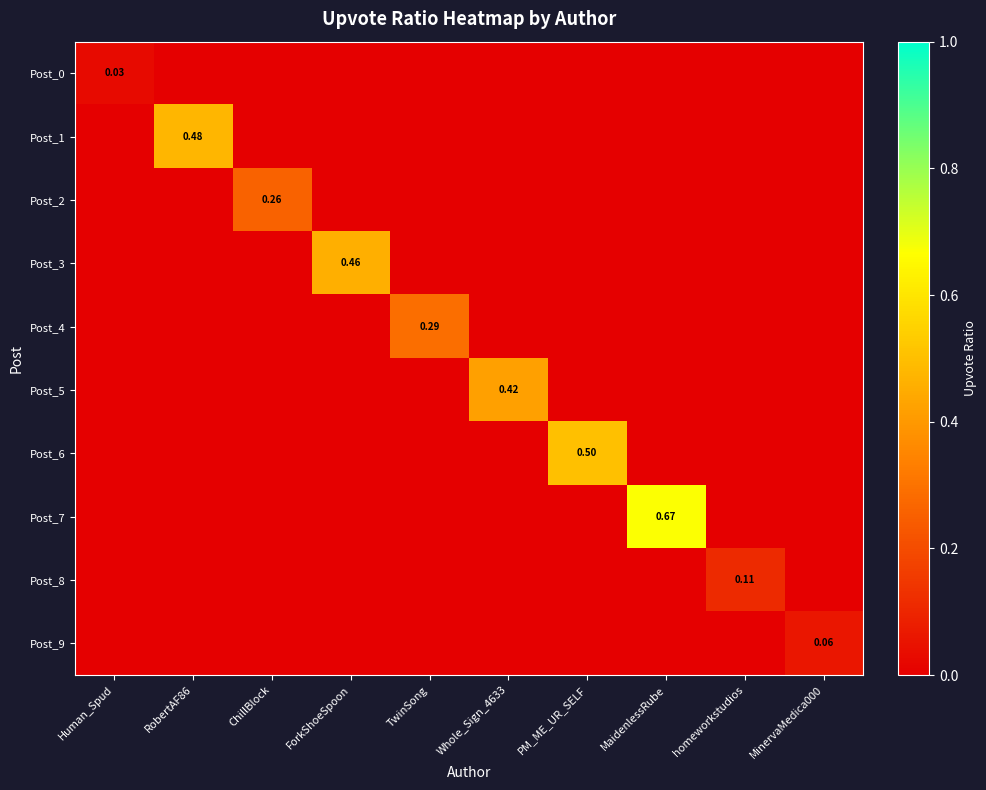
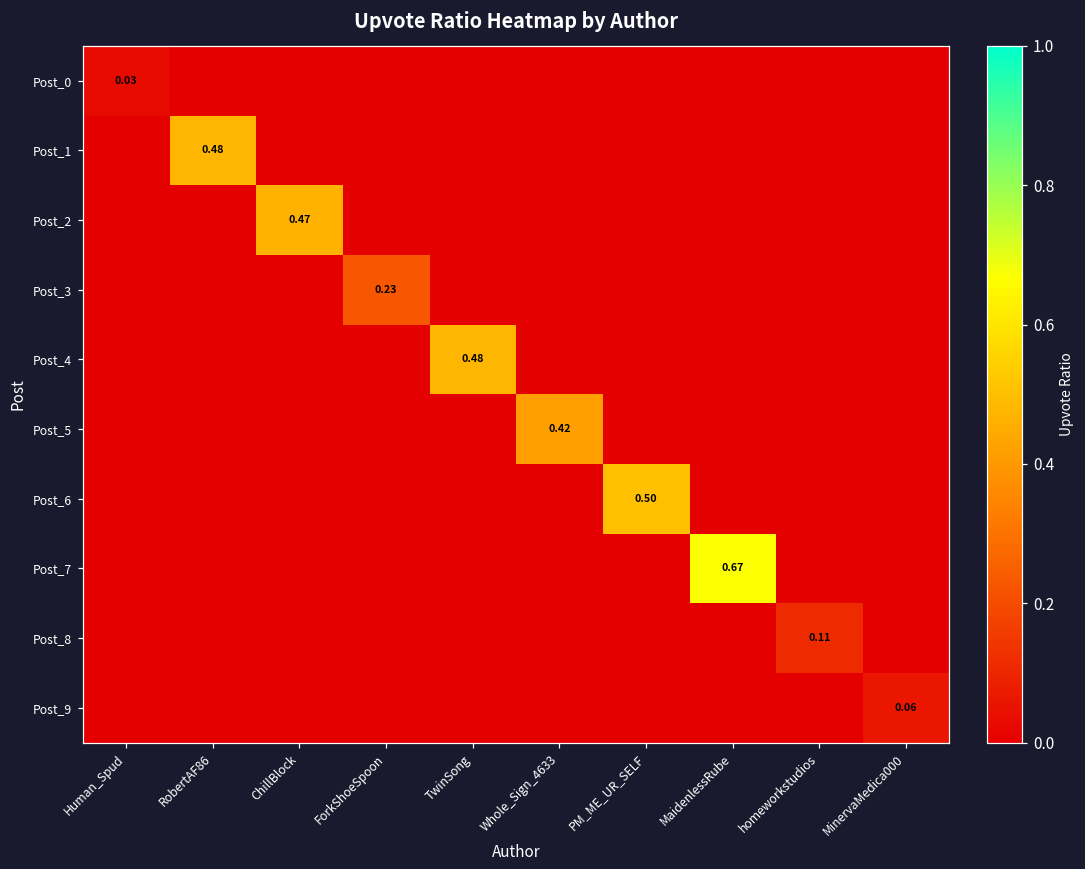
  {
    "Post_0": {
      "Human_Spud": 0.03
    },
    "Post_1": {
      "RobertAF86": 0.48
    },
    "Post_2": {
-     "ChillBlock": 0.26
+     "ChillBlock": 0.47
    },
    "Post_3": {
-     "ForkShoeSpoon": 0.46
+     "ForkShoeSpoon": 0.23
    },
    "Post_4": {
-     "TwinSong": 0.29
+     "TwinSong": 0.48
    },
    "Post_5": {
      "Whole_Sign_4633": 0.42
    },
    "Post_6": {
      "PM_ME_UR_SELF": 0.50
    },
    "Post_7": {
      "MaidenlessRube": 0.67
    },
    "Post_8": {
      "homeworkstudios": 0.11
    },
    "Post_9": {
      "MinervaMedica000": 0.06
    }
  }
